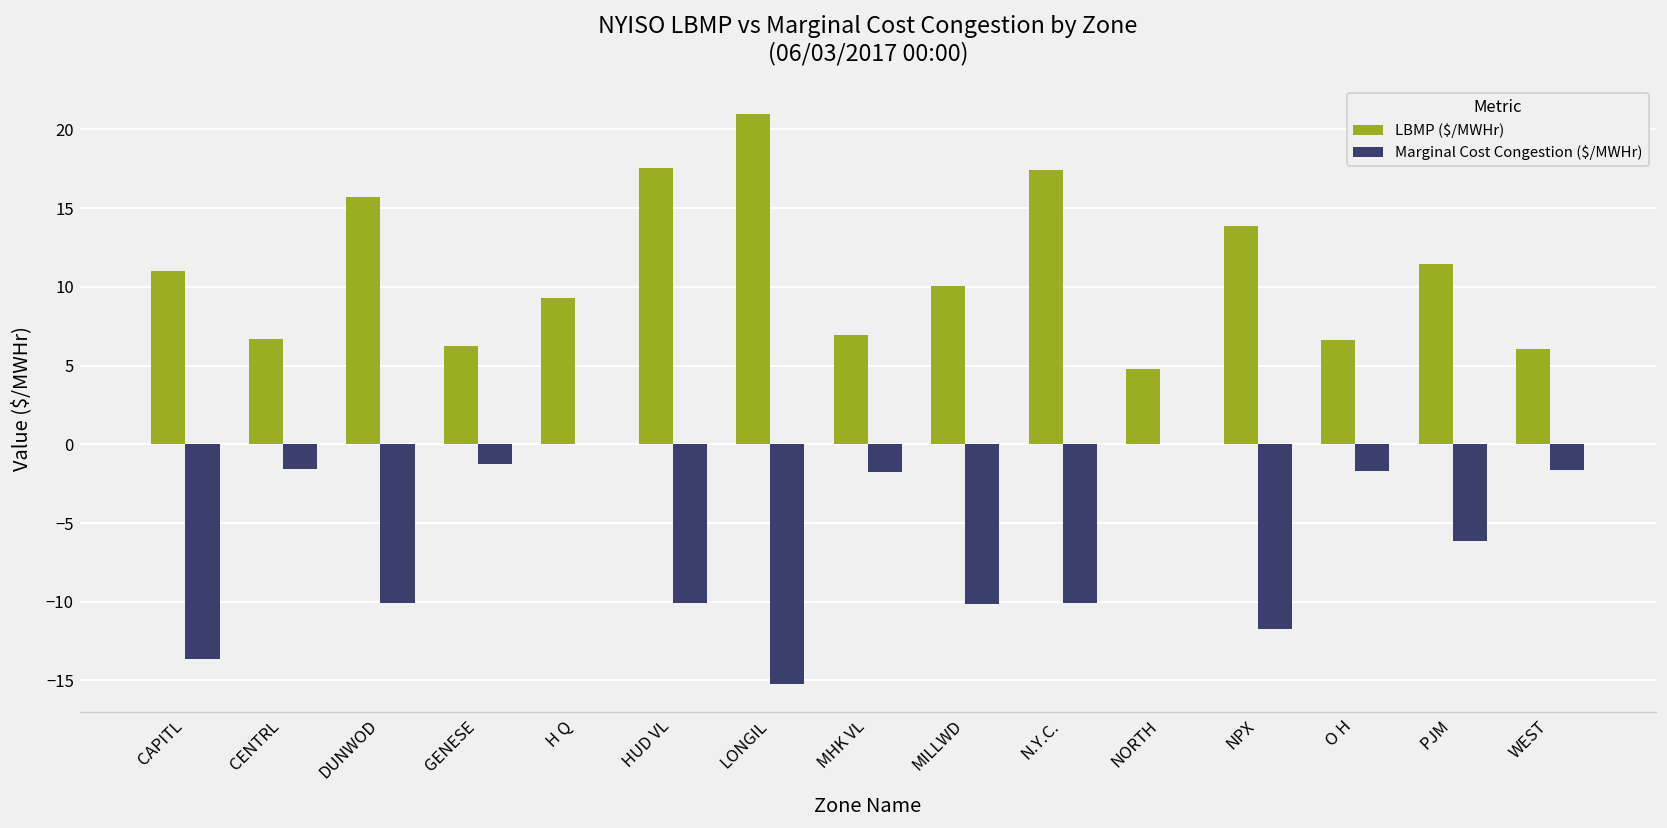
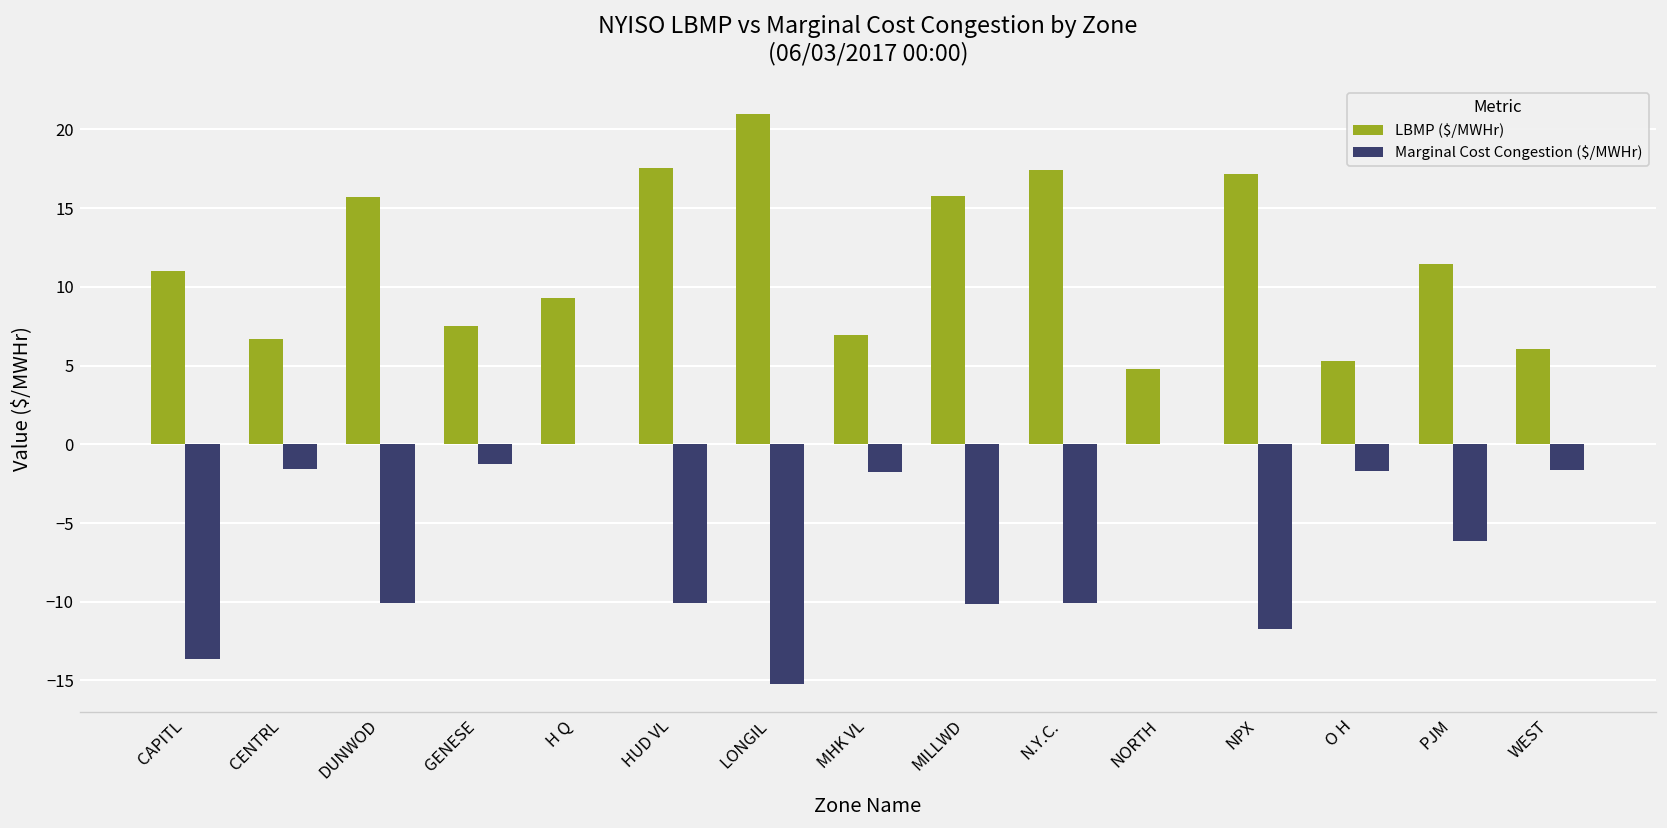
  {
    "LBMP ($/MWHr)": {
      "CAPITL": 11.0,
      "CENTRL": 6.7,
      "DUNWOD": 15.7,
-     "GENESE": 6.2,
+     "GENESE": 7.5,
      "H Q": 9.3,
      "HUD VL": 17.6,
      "LONGIL": 21.0,
      "MHK VL": 6.9,
-     "MILLWD": 10.1,
+     "MILLWD": 15.8,
      "N.Y.C.": 17.4,
      "NORTH": 4.8,
-     "NPX": 13.9,
-     "O H": 6.7,
+     "NPX": 17.2,
+     "O H": 5.3,
      "PJM": 11.5,
      "WEST": 6.0
    },
    "Marginal Cost Congestion ($/MWHr)": {
      "CAPITL": -13.6,
      "CENTRL": -1.6,
      "DUNWOD": -10.1,
      "GENESE": -1.3,
      "H Q": 0.0,
      "HUD VL": -10.1,
      "LONGIL": -15.2,
      "MHK VL": -1.8,
      "MILLWD": -10.1,
      "N.Y.C.": -10.1,
      "NORTH": 0.0,
      "NPX": -11.7,
      "O H": -1.7,
      "PJM": -6.1,
      "WEST": -1.6
    }
  }
